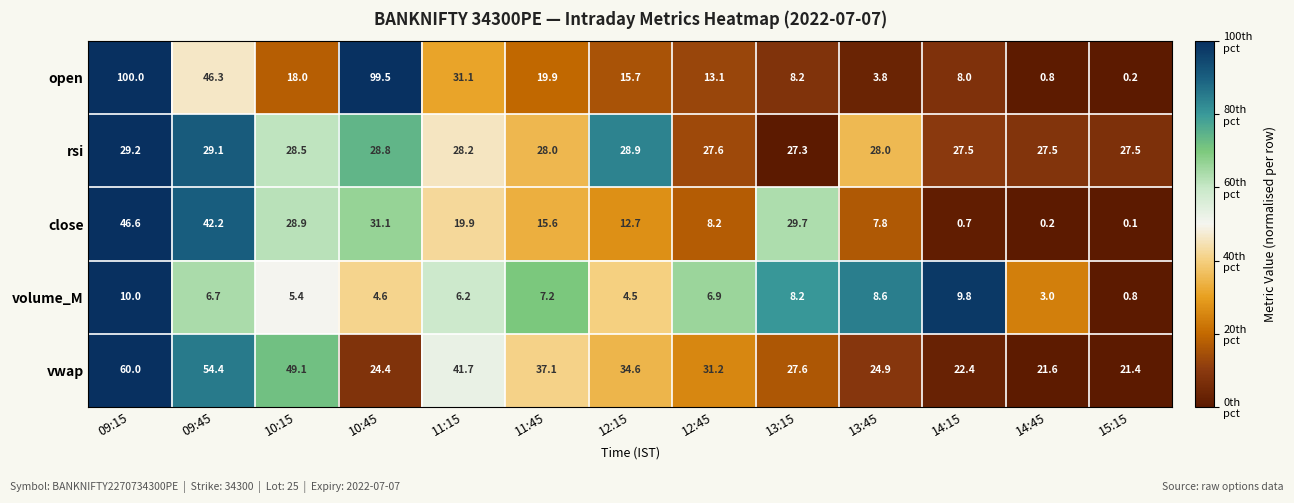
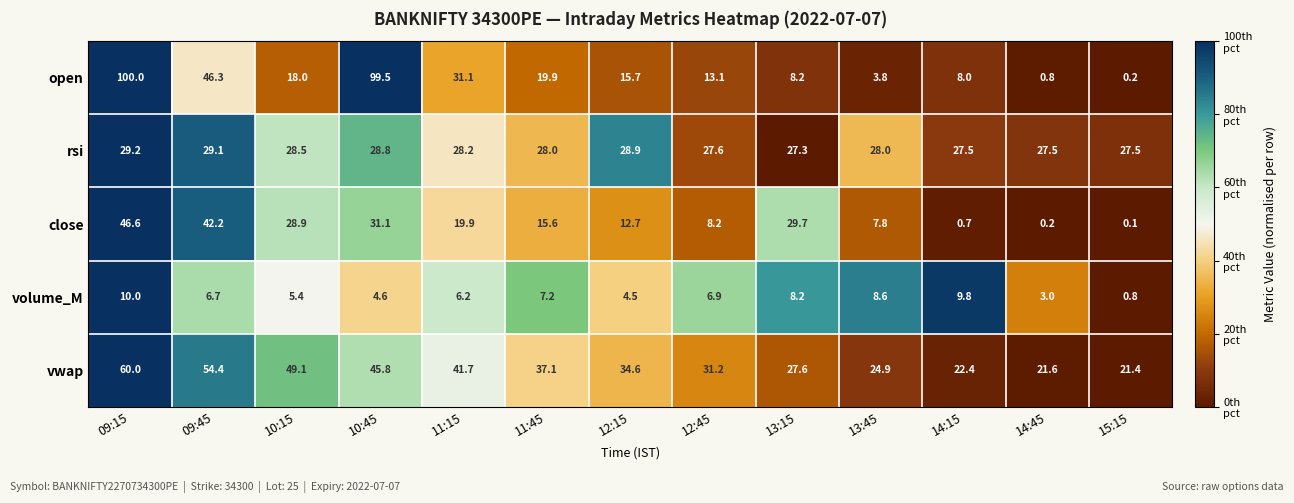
  {
    "open": {
      "09:15": 100.0,
      "09:45": 46.3,
      "10:15": 18.0,
      "10:45": 99.5,
      "11:15": 31.1,
      "11:45": 19.9,
      "12:15": 15.7,
      "12:45": 13.1,
      "13:15": 8.2,
      "13:45": 3.8,
      "14:15": 8.0,
      "14:45": 0.8,
      "15:15": 0.2
    },
    "rsi": {
      "09:15": 29.2,
      "09:45": 29.1,
      "10:15": 28.5,
      "10:45": 28.8,
      "11:15": 28.2,
      "11:45": 28.0,
      "12:15": 28.9,
      "12:45": 27.6,
      "13:15": 27.3,
      "13:45": 28.0,
      "14:15": 27.5,
      "14:45": 27.5,
      "15:15": 27.5
    },
    "close": {
      "09:15": 46.6,
      "09:45": 42.2,
      "10:15": 28.9,
      "10:45": 31.1,
      "11:15": 19.9,
      "11:45": 15.6,
      "12:15": 12.7,
      "12:45": 8.2,
      "13:15": 29.7,
      "13:45": 7.8,
      "14:15": 0.7,
      "14:45": 0.2,
      "15:15": 0.1
    },
    "volume_M": {
      "09:15": 10.0,
      "09:45": 6.7,
      "10:15": 5.4,
      "10:45": 4.6,
      "11:15": 6.2,
      "11:45": 7.2,
      "12:15": 4.5,
      "12:45": 6.9,
      "13:15": 8.2,
      "13:45": 8.6,
      "14:15": 9.8,
      "14:45": 3.0,
      "15:15": 0.8
    },
    "vwap": {
      "09:15": 60.0,
      "09:45": 54.4,
      "10:15": 49.1,
-     "10:45": 24.4,
+     "10:45": 45.8,
      "11:15": 41.7,
      "11:45": 37.1,
      "12:15": 34.6,
      "12:45": 31.2,
      "13:15": 27.6,
      "13:45": 24.9,
      "14:15": 22.4,
      "14:45": 21.6,
      "15:15": 21.4
    }
  }
